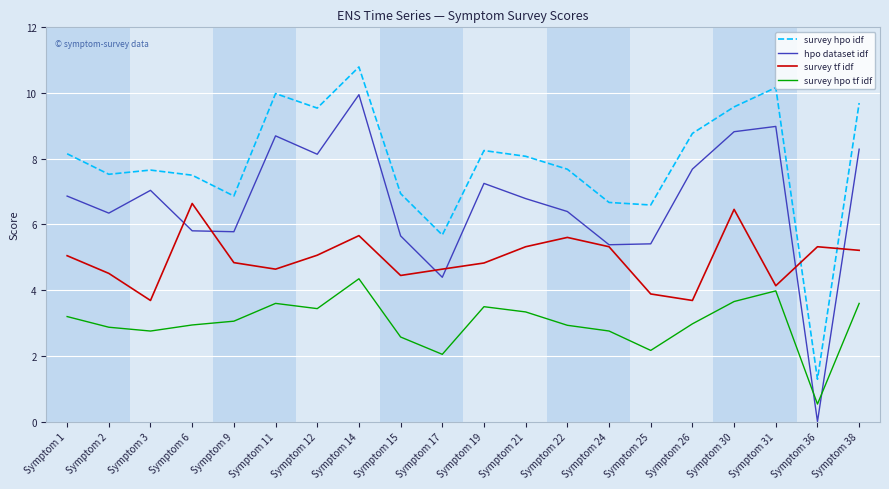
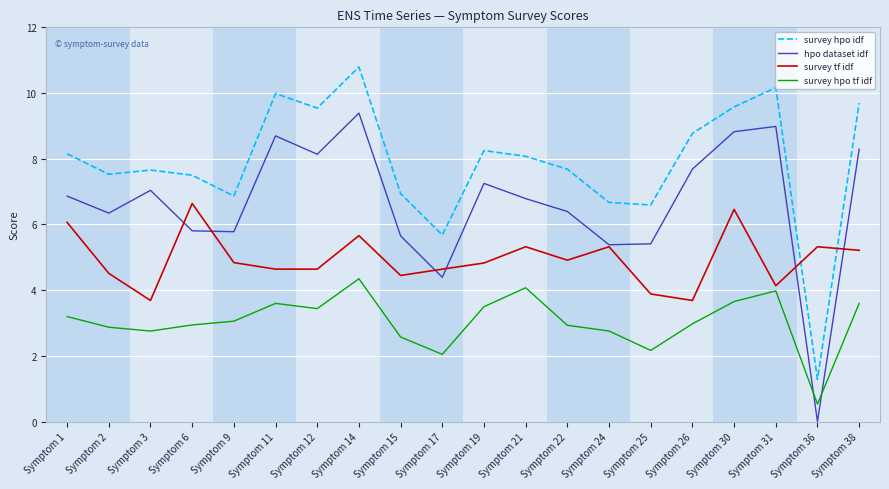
  {
    "survey hpo idf": {
      "Symptom 1": 8.2,
      "Symptom 2": 7.5,
      "Symptom 3": 7.7,
      "Symptom 6": 7.5,
      "Symptom 9": 6.9,
      "Symptom 11": 10.0,
      "Symptom 12": 9.5,
      "Symptom 14": 10.8,
      "Symptom 15": 6.9,
      "Symptom 17": 5.7,
      "Symptom 19": 8.2,
      "Symptom 21": 8.1,
      "Symptom 22": 7.7,
      "Symptom 24": 6.7,
      "Symptom 25": 6.6,
      "Symptom 26": 8.8,
      "Symptom 30": 9.6,
      "Symptom 36": 1.3,
      "Symptom 38": 9.7
    },
    "hpo dataset idf": {
      "Symptom 1": 6.9,
      "Symptom 2": 6.3,
      "Symptom 3": 7.0,
      "Symptom 6": 5.8,
      "Symptom 9": 5.8,
      "Symptom 11": 8.7,
      "Symptom 12": 8.1,
-     "Symptom 14": 9.9,
+     "Symptom 14": 9.4,
      "Symptom 15": 5.7,
      "Symptom 17": 4.4,
      "Symptom 19": 7.2,
      "Symptom 21": 6.8,
      "Symptom 22": 6.4,
      "Symptom 25": 5.4,
      "Symptom 26": 7.7,
      "Symptom 30": 8.8,
      "Symptom 31": 9.0,
      "Symptom 36": 0.0,
      "Symptom 38": 8.3
    },
    "survey tf idf": {
-     "Symptom 1": 5.0,
+     "Symptom 1": 6.1,
      "Symptom 2": 4.5,
      "Symptom 3": 3.7,
      "Symptom 6": 6.6,
      "Symptom 9": 4.8,
      "Symptom 11": 4.6,
-     "Symptom 12": 5.1,
+     "Symptom 12": 4.6,
      "Symptom 14": 5.7,
      "Symptom 15": 4.4,
      "Symptom 17": 4.6,
      "Symptom 19": 4.8,
      "Symptom 21": 5.3,
-     "Symptom 22": 5.6,
+     "Symptom 22": 4.9,
      "Symptom 25": 3.9,
      "Symptom 26": 3.7,
      "Symptom 30": 6.5,
      "Symptom 31": 4.1,
      "Symptom 36": 5.3,
      "Symptom 38": 5.2
    },
    "survey hpo tf idf": {
      "Symptom 1": 3.2,
      "Symptom 2": 2.9,
      "Symptom 3": 2.8,
      "Symptom 6": 2.9,
      "Symptom 9": 3.1,
      "Symptom 11": 3.6,
      "Symptom 12": 3.4,
      "Symptom 14": 4.3,
      "Symptom 15": 2.6,
      "Symptom 17": 2.0,
      "Symptom 19": 3.5,
-     "Symptom 21": 3.3,
+     "Symptom 21": 4.1,
      "Symptom 22": 2.9,
      "Symptom 24": 2.8,
      "Symptom 25": 2.2,
      "Symptom 26": 3.0,
      "Symptom 30": 3.7,
      "Symptom 31": 4.0,
      "Symptom 36": 0.5,
      "Symptom 38": 3.6
    }
  }
